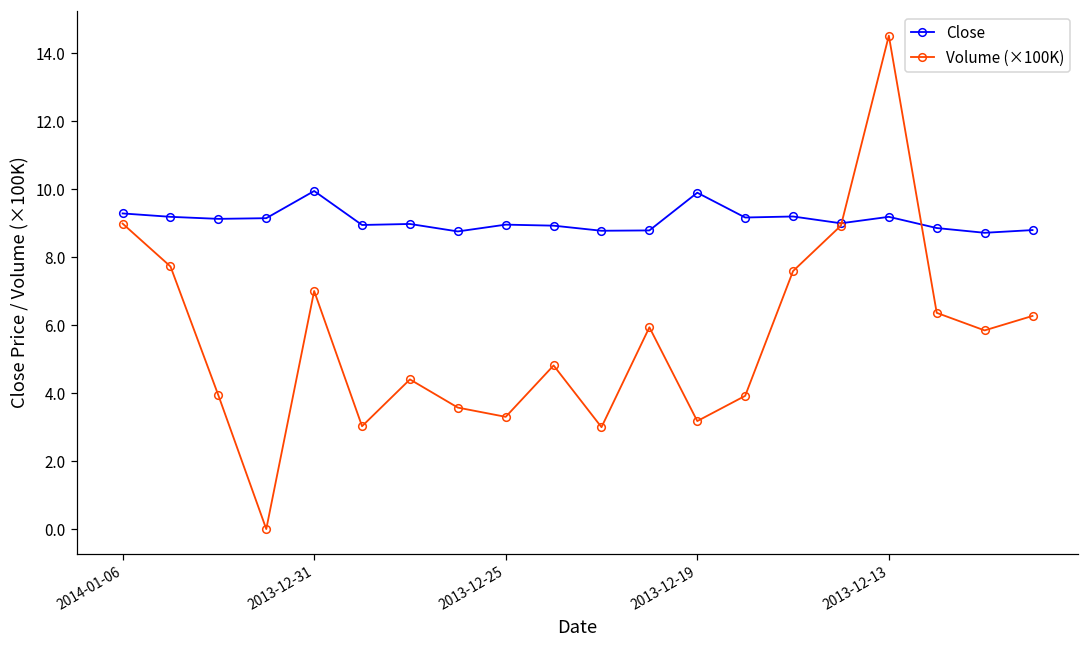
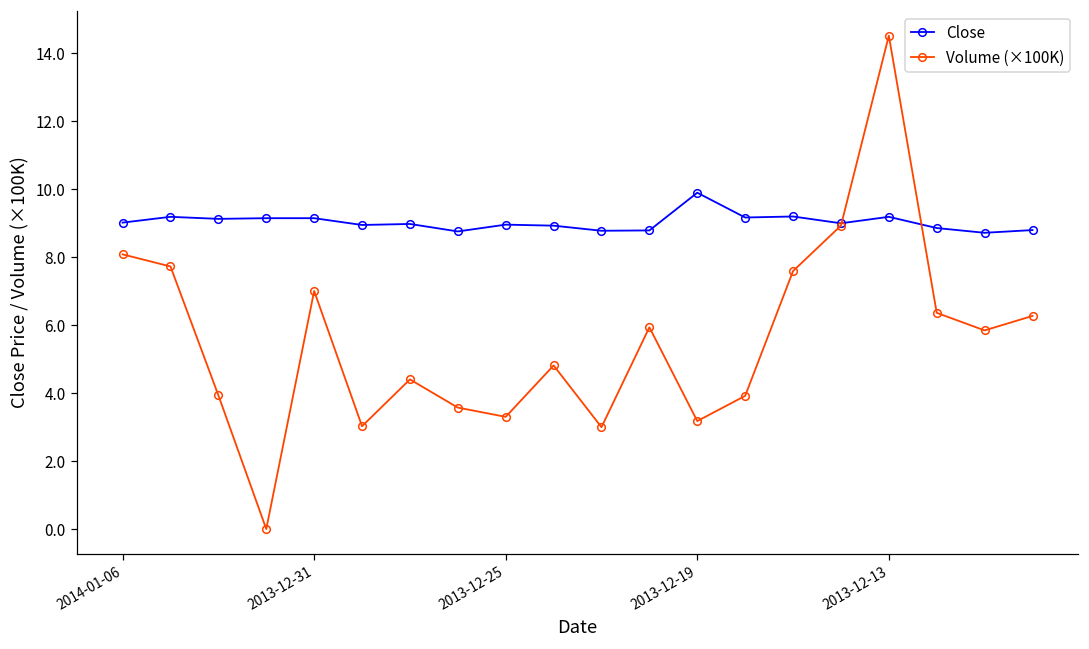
  {
    "Close": {
-     "2014-01-06": 9.3,
-     "2013-12-31": 10.0,
+     "2014-01-06": 9.0,
+     "2013-12-31": 9.2,
      "2013-12-25": 9.0,
      "2013-12-19": 9.9,
      "2013-12-13": 9.2
    },
    "Volume (×100K)": {
-     "2014-01-06": 9.0,
+     "2014-01-06": 8.1,
      "2013-12-31": 7.0,
      "2013-12-25": 3.3,
      "2013-12-19": 3.2,
      "2013-12-13": 14.5
    }
  }
